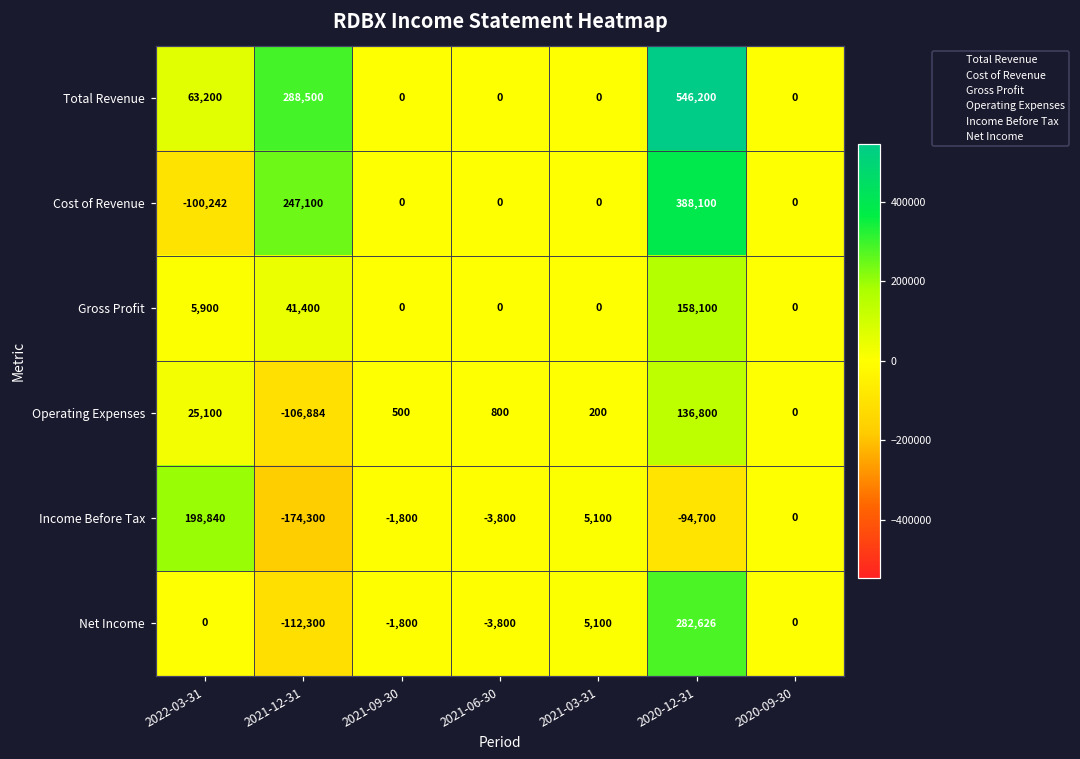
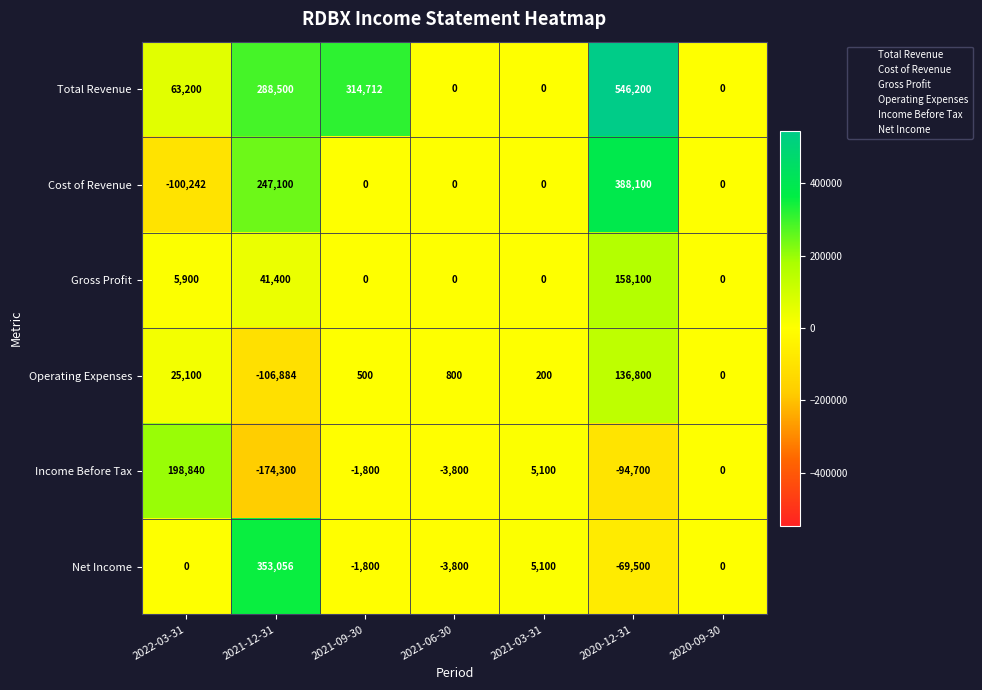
  {
    "Total Revenue": {
      "2022-03-31": "63,200",
      "2021-12-31": "288,500",
-     "2021-09-30": "0",
+     "2021-09-30": "314,712",
      "2021-06-30": "0",
      "2021-03-31": "0",
      "2020-12-31": "546,200",
      "2020-09-30": "0"
    },
    "Cost of Revenue": {
      "2022-03-31": "-100,242",
      "2021-12-31": "247,100",
      "2021-09-30": "0",
      "2021-06-30": "0",
      "2021-03-31": "0",
      "2020-12-31": "388,100",
      "2020-09-30": "0"
    },
    "Gross Profit": {
      "2022-03-31": "5,900",
      "2021-12-31": "41,400",
      "2021-09-30": "0",
      "2021-06-30": "0",
      "2021-03-31": "0",
      "2020-12-31": "158,100",
      "2020-09-30": "0"
    },
    "Operating Expenses": {
      "2022-03-31": "25,100",
      "2021-12-31": "-106,884",
      "2021-09-30": "500",
      "2021-06-30": "800",
      "2021-03-31": "200",
      "2020-12-31": "136,800",
      "2020-09-30": "0"
    },
    "Income Before Tax": {
      "2022-03-31": "198,840",
      "2021-12-31": "-174,300",
      "2021-09-30": "-1,800",
      "2021-06-30": "-3,800",
      "2021-03-31": "5,100",
      "2020-12-31": "-94,700",
      "2020-09-30": "0"
    },
    "Net Income": {
      "2022-03-31": "0",
-     "2021-12-31": "-112,300",
+     "2021-12-31": "353,056",
      "2021-09-30": "-1,800",
      "2021-06-30": "-3,800",
      "2021-03-31": "5,100",
-     "2020-12-31": "282,626",
+     "2020-12-31": "-69,500",
      "2020-09-30": "0"
    }
  }
